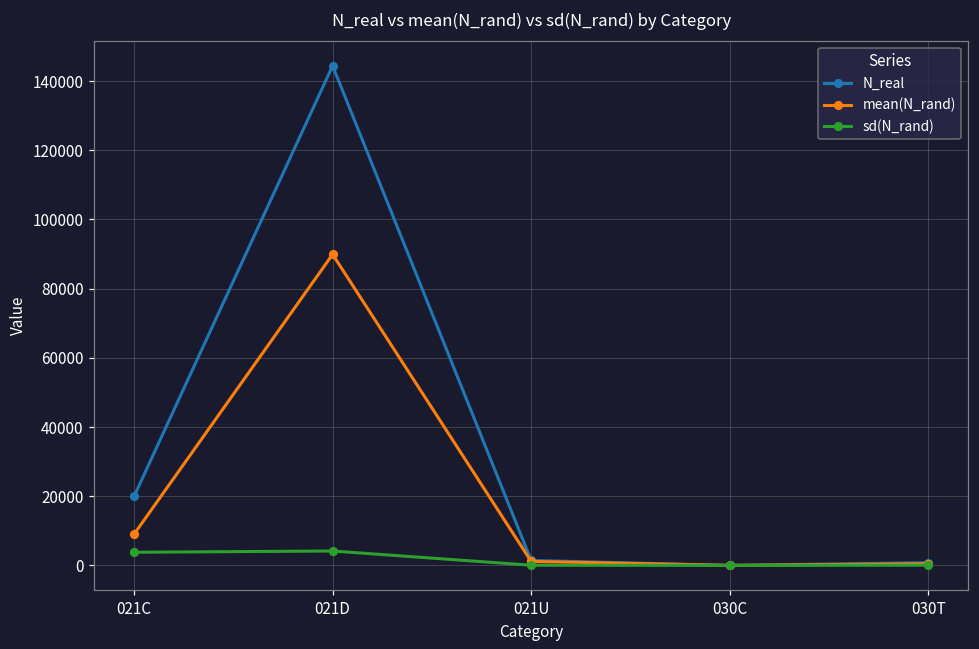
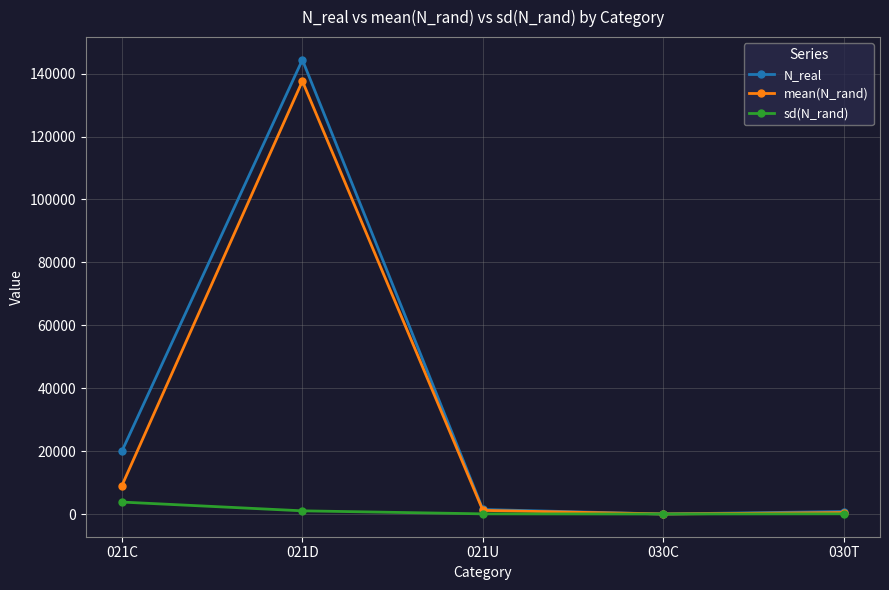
  {
    "N_real": {
      "021C": 20000,
      "021D": 144000
    },
    "mean(N_rand)": {
      "021C": 9000,
-     "021D": 90000
+     "021D": 138000
    },
    "sd(N_rand)": {
      "021C": 4000,
-     "021D": 4000,
+     "021D": 1000,
      "021U": 0
    }
  }
